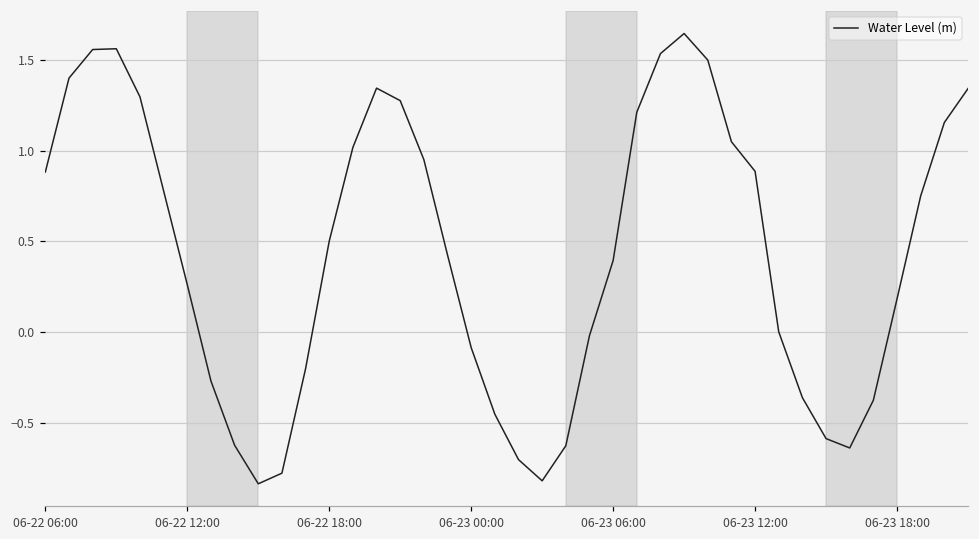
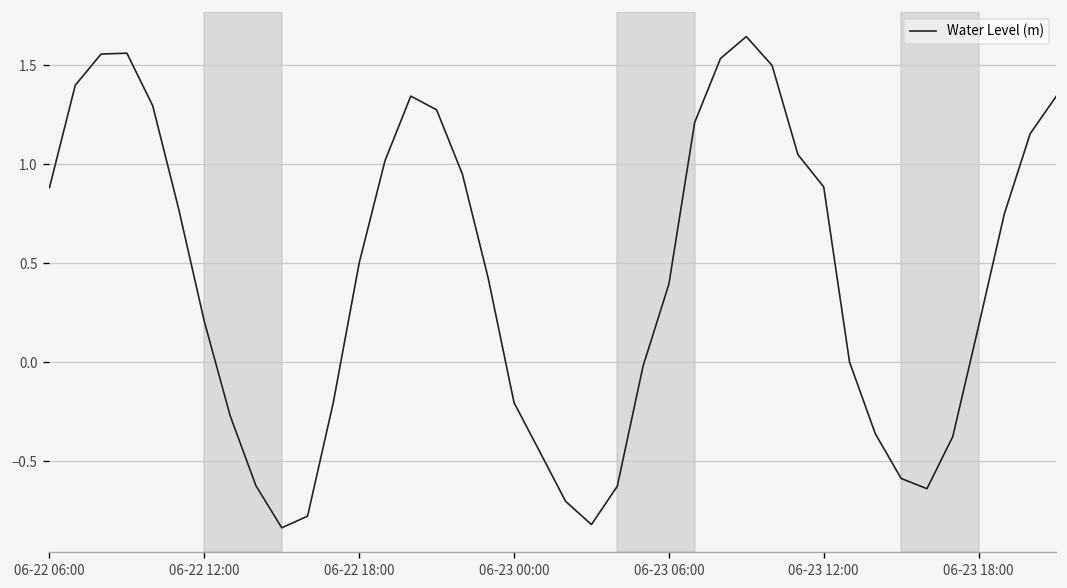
  {
    "06-22 06:00": 0.88,
-   "06-22 12:00": 0.26,
+   "06-22 12:00": 0.21,
    "06-22 18:00": 0.50,
-   "06-23 00:00": -0.09,
+   "06-23 00:00": -0.20,
    "06-23 06:00": 0.40,
    "06-23 12:00": 0.89,
    "06-23 18:00": 0.18
  }
